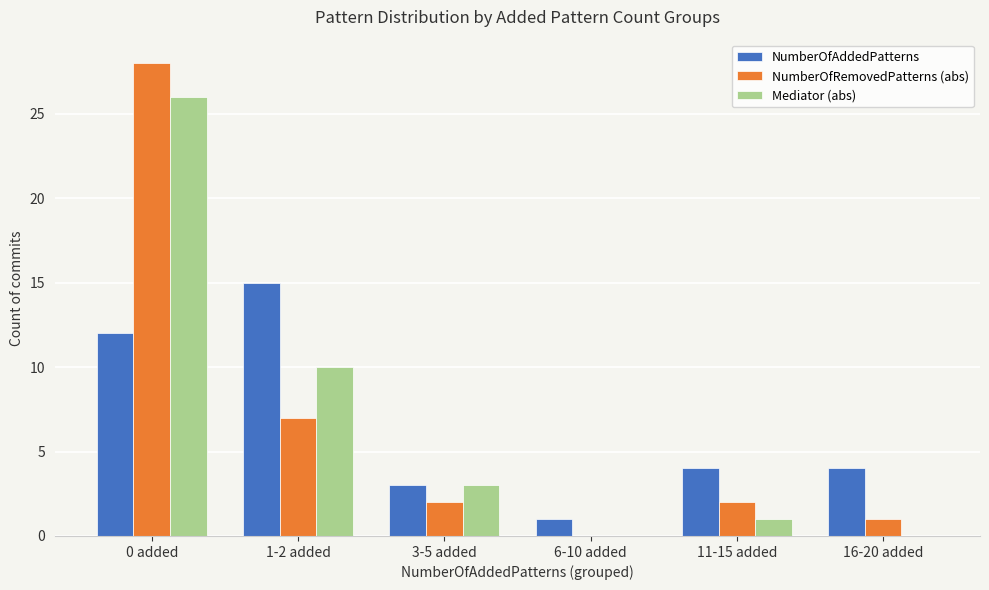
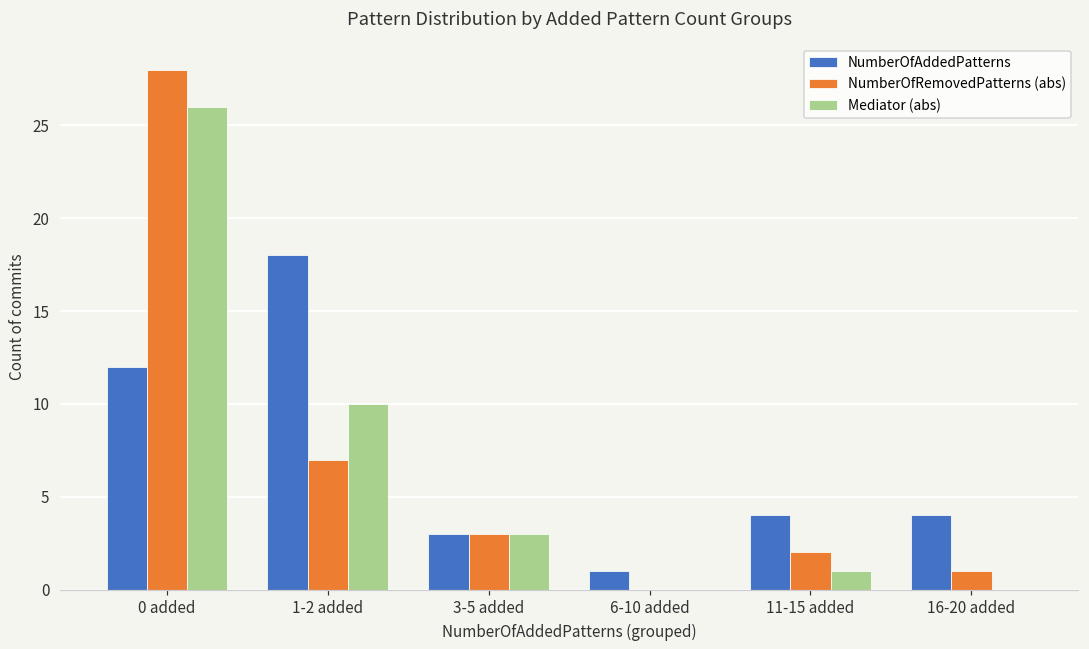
  {
    "NumberOfAddedPatterns": {
      "0 added": 12,
-     "1-2 added": 15,
+     "1-2 added": 18,
      "3-5 added": 3,
      "6-10 added": 1,
      "11-15 added": 4,
      "16-20 added": 4
    },
    "NumberOfRemovedPatterns (abs)": {
      "0 added": 28,
      "1-2 added": 7,
-     "3-5 added": 2,
+     "3-5 added": 3,
      "6-10 added": 0,
      "11-15 added": 2,
      "16-20 added": 1
    },
    "Mediator (abs)": {
      "0 added": 26,
      "1-2 added": 10,
      "3-5 added": 3,
      "6-10 added": 0,
      "11-15 added": 1,
      "16-20 added": 0
    }
  }
